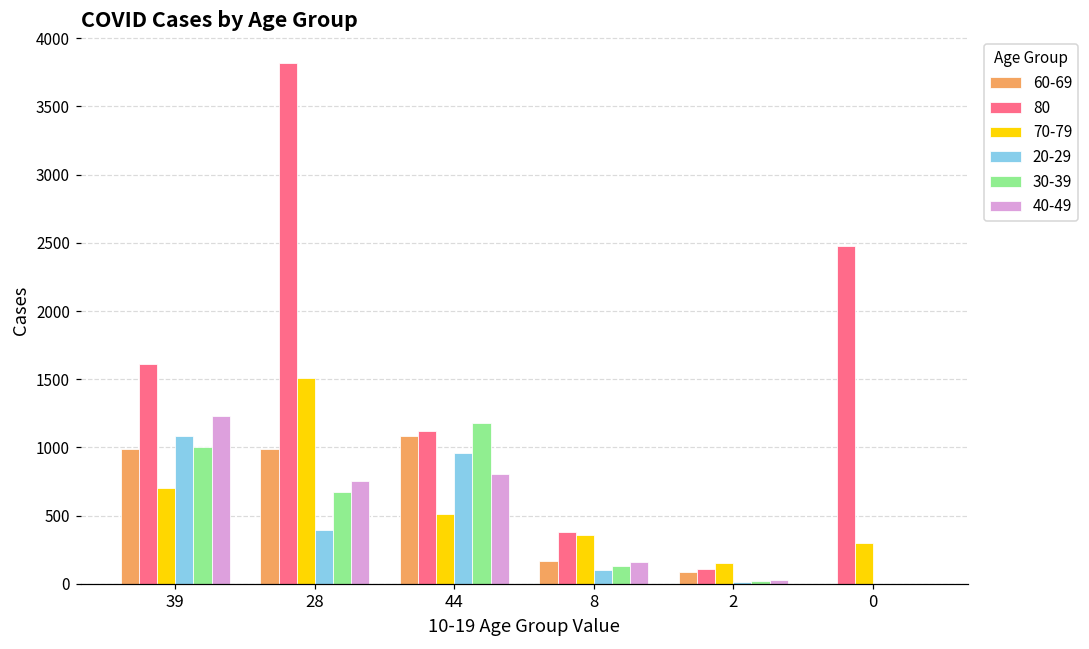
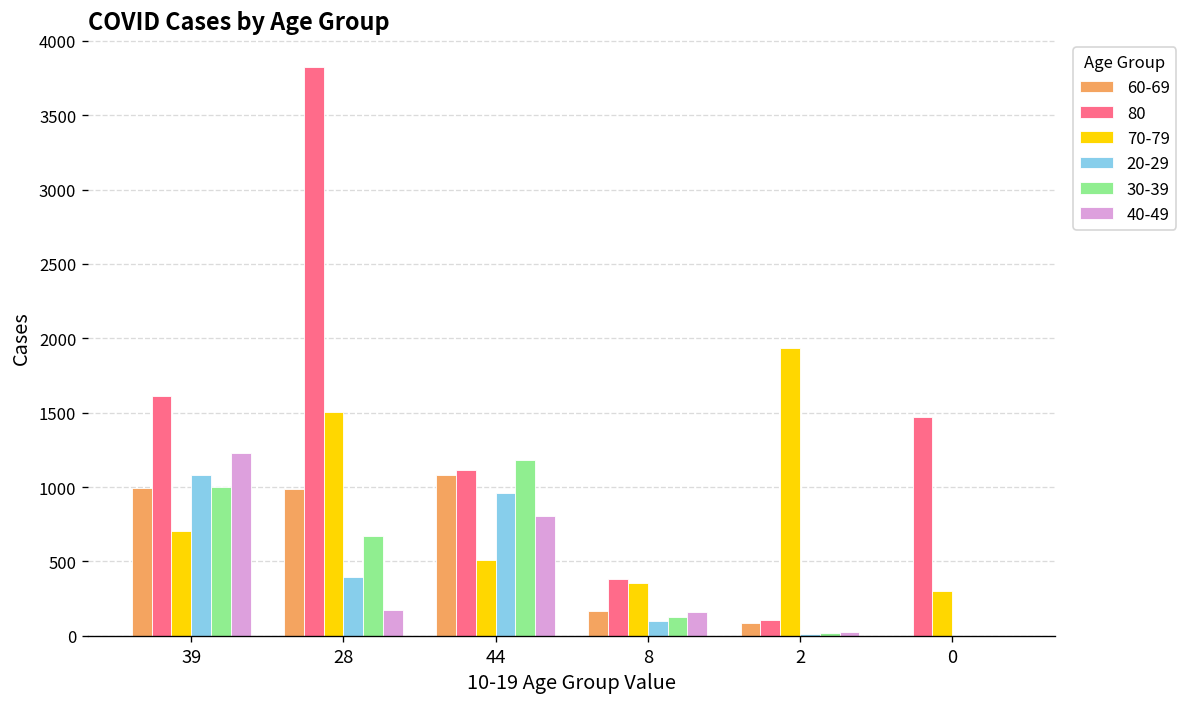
  {
    "60-69": {
      "39": 990,
      "28": 990,
      "44": 1080,
      "8": 170,
      "2": 90,
      "0": 0
    },
    "80": {
      "39": 1610,
      "28": 3820,
      "44": 1120,
      "8": 380,
      "2": 110,
-     "0": 2480
+     "0": 1470
    },
    "70-79": {
      "39": 710,
      "28": 1510,
      "44": 510,
      "8": 360,
-     "2": 150,
+     "2": 1940,
      "0": 300
    },
    "20-29": {
      "39": 1080,
      "28": 400,
      "44": 960,
      "8": 100,
      "0": 0
    },
    "30-39": {
      "39": 1000,
      "28": 670,
      "44": 1180,
      "8": 130,
      "0": 0
    },
    "40-49": {
      "39": 1230,
-     "28": 760,
+     "28": 180,
      "44": 800,
      "8": 160,
      "2": 30,
      "0": 0
    }
  }
